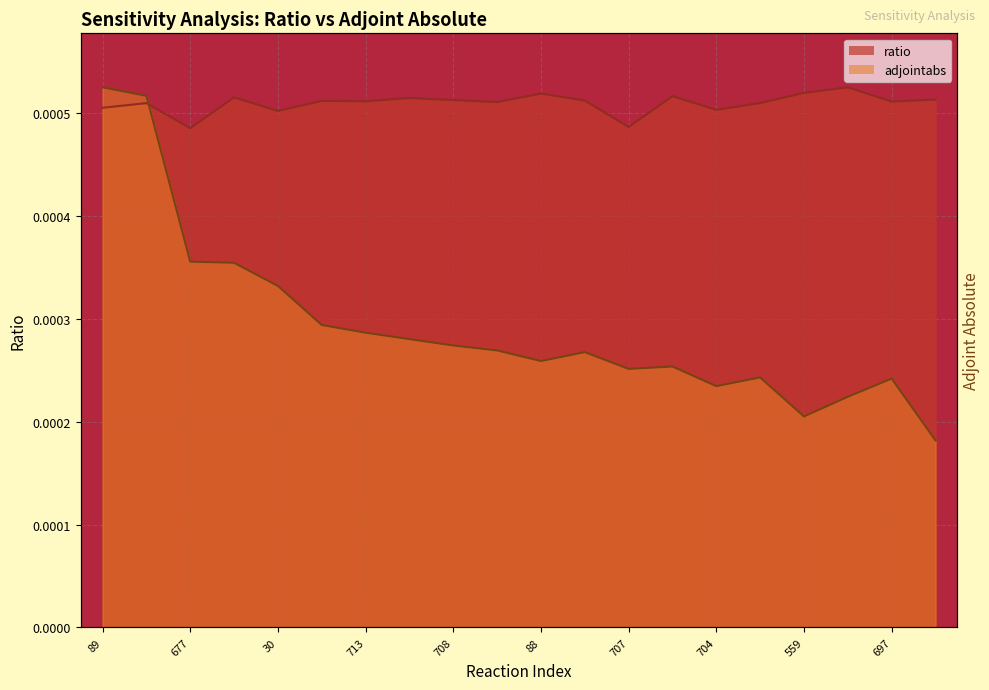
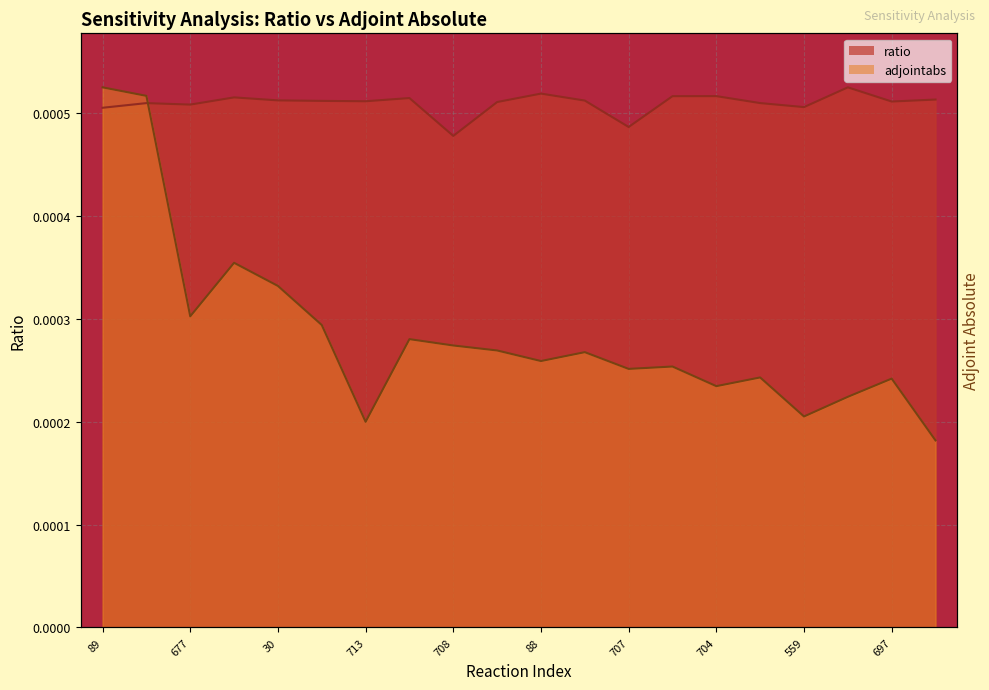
  {
    "ratio": {
      "89": 0.000505,
-     "677": 0.000485,
-     "30": 0.000502,
+     "677": 0.000508,
+     "30": 0.000512,
      "713": 0.000511,
-     "708": 0.000513,
+     "708": 0.000478,
      "88": 0.000519,
      "707": 0.000486,
-     "704": 0.000503,
-     "559": 0.000520,
+     "704": 0.000516,
+     "559": 0.000506,
      "697": 0.000511
    },
    "adjointabs": {
      "89": 0.000525,
-     "677": 0.000355,
+     "677": 0.000302,
      "30": 0.000332,
-     "713": 0.000286,
+     "713": 0.000200,
      "708": 0.000274,
      "88": 0.000259,
      "707": 0.000251,
      "704": 0.000235,
      "559": 0.000205,
      "697": 0.000242
    }
  }
